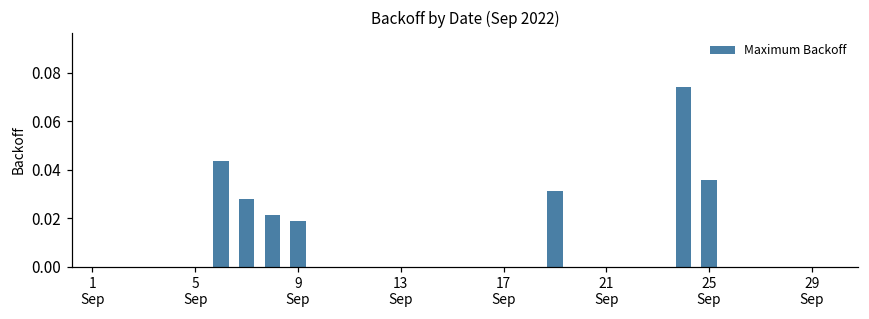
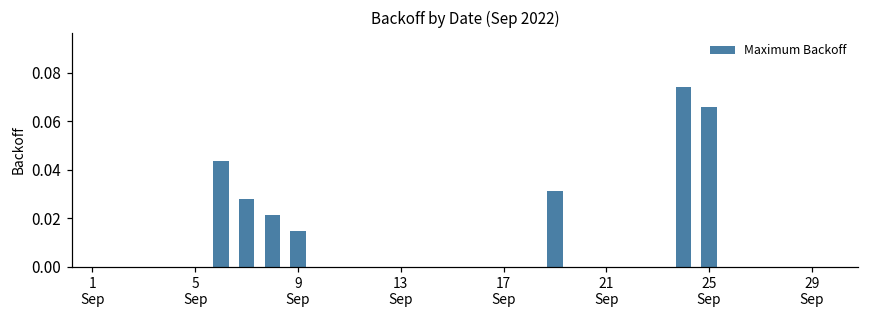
  {
    "1 Sep": 0.000,
    "5 Sep": 0.000,
-   "9 Sep": 0.019,
+   "9 Sep": 0.015,
    "13 Sep": 0.000,
    "17 Sep": 0.000,
    "21 Sep": 0.000,
-   "25 Sep": 0.036,
+   "25 Sep": 0.066,
    "29 Sep": 0.000
  }
